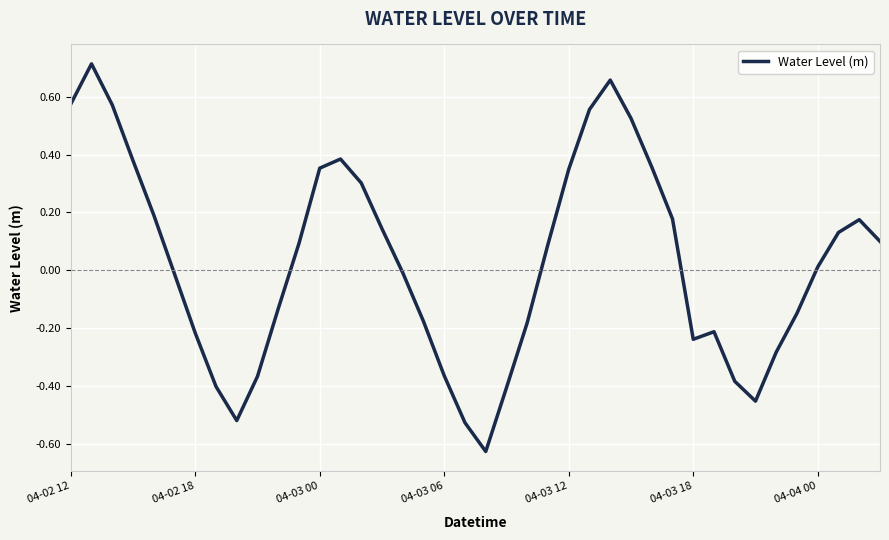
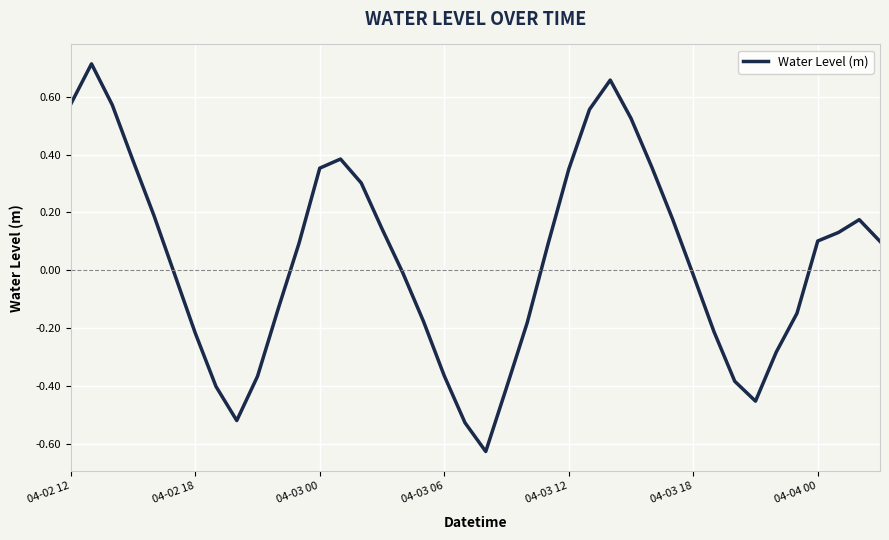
  {
    "04-02 12": 0.57,
    "04-02 18": -0.22,
    "04-03 00": 0.35,
    "04-03 06": -0.36,
    "04-03 12": 0.35,
-   "04-03 18": -0.24,
-   "04-04 00": 0.01
+   "04-03 18": -0.02,
+   "04-04 00": 0.10
  }
